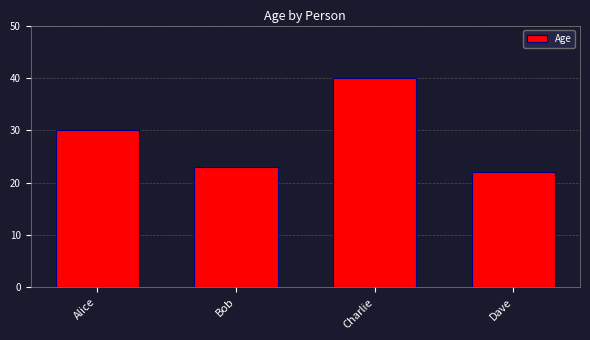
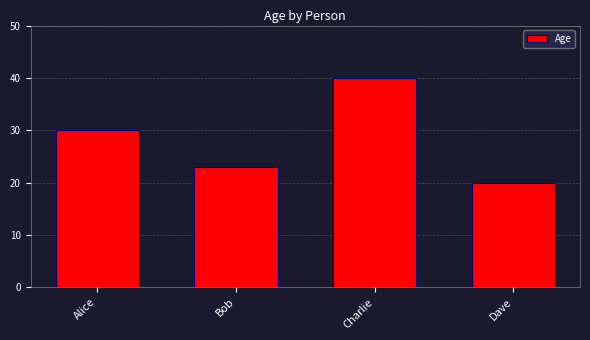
  {
    "Alice": 30,
    "Bob": 23,
    "Charlie": 40,
-   "Dave": 22
+   "Dave": 20
  }
